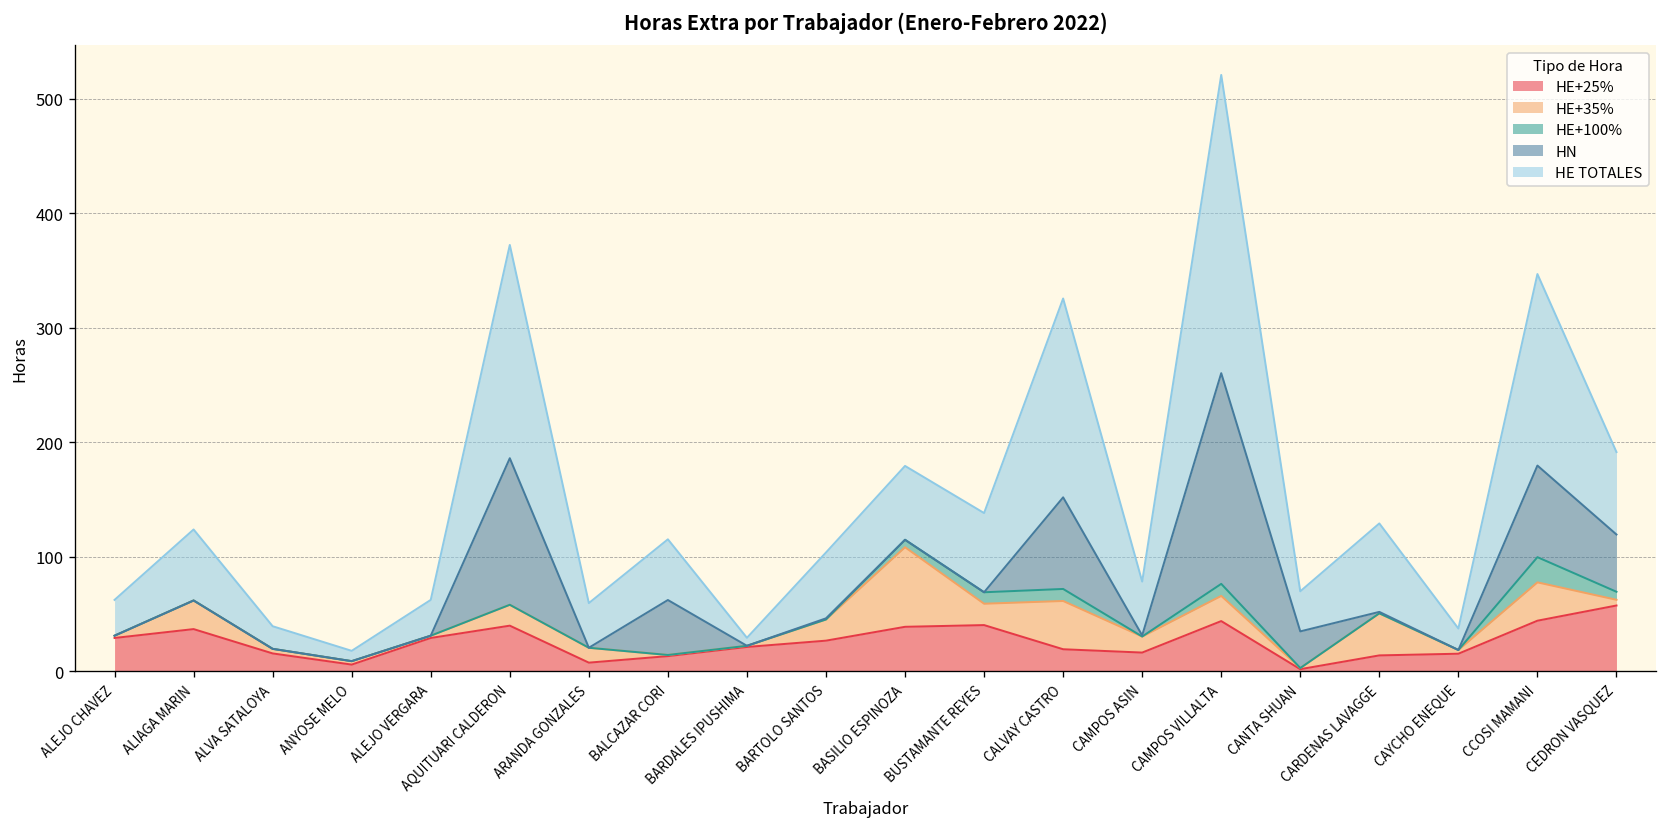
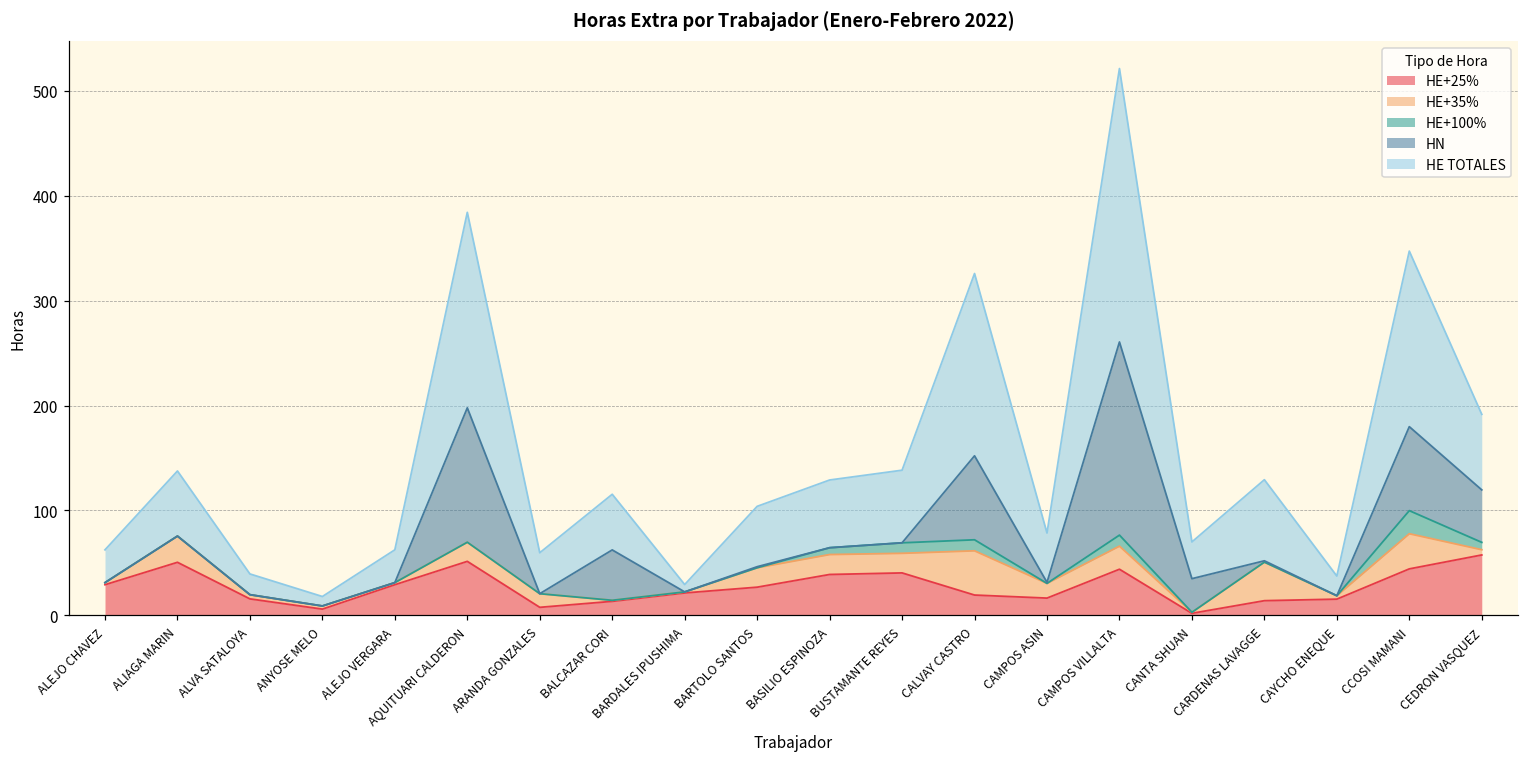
  {
    "HE+25%": {
-     "ALIAGA MARIN": 40,
+     "ALIAGA MARIN": 50,
      "ALVA SATALOYA": 20,
      "ANYOSE MELO": 10,
-     "AQUITUARI CALDERON": 40,
+     "AQUITUARI CALDERON": 50,
      "ARANDA GONZALES": 10,
      "BARTOLO SANTOS": 30,
      "BASILIO ESPINOZA": 40,
      "BUSTAMANTE REYES": 40,
      "CALVAY CASTRO": 20,
      "CAMPOS ASIN": 20,
      "CAMPOS VILLALTA": 40,
      "CARDENAS LAVAGGE": 10,
      "CAYCHO ENEQUE": 20,
      "CCOSI MAMANI": 40,
      "CEDRON VASQUEZ": 60
    },
    "HE+35%": {
-     "BASILIO ESPINOZA": 70,
+     "BASILIO ESPINOZA": 20,
      "BUSTAMANTE REYES": 20,
      "CALVAY CASTRO": 40,
      "CAMPOS VILLALTA": 20,
      "CCOSI MAMANI": 30,
      "CEDRON VASQUEZ": 10
    },
    "HE TOTALES": {
      "ALEJO CHAVEZ": 30,
      "ALIAGA MARIN": 60,
      "ALVA SATALOYA": 20,
      "ANYOSE MELO": 10,
      "ALEJO VERGARA": 30,
      "AQUITUARI CALDERON": 190,
      "ARANDA GONZALES": 40,
      "BALCAZAR CORI": 50,
      "BARDALES IPUSHIMA": 10,
      "BARTOLO SANTOS": 60,
      "BASILIO ESPINOZA": 60,
      "BUSTAMANTE REYES": 70,
      "CALVAY CASTRO": 170,
      "CAMPOS ASIN": 50,
      "CAMPOS VILLALTA": 260,
      "CANTA SHUAN": 40,
      "CARDENAS LAVAGGE": 80,
      "CAYCHO ENEQUE": 20,
      "CCOSI MAMANI": 170,
      "CEDRON VASQUEZ": 70
    }
  }
